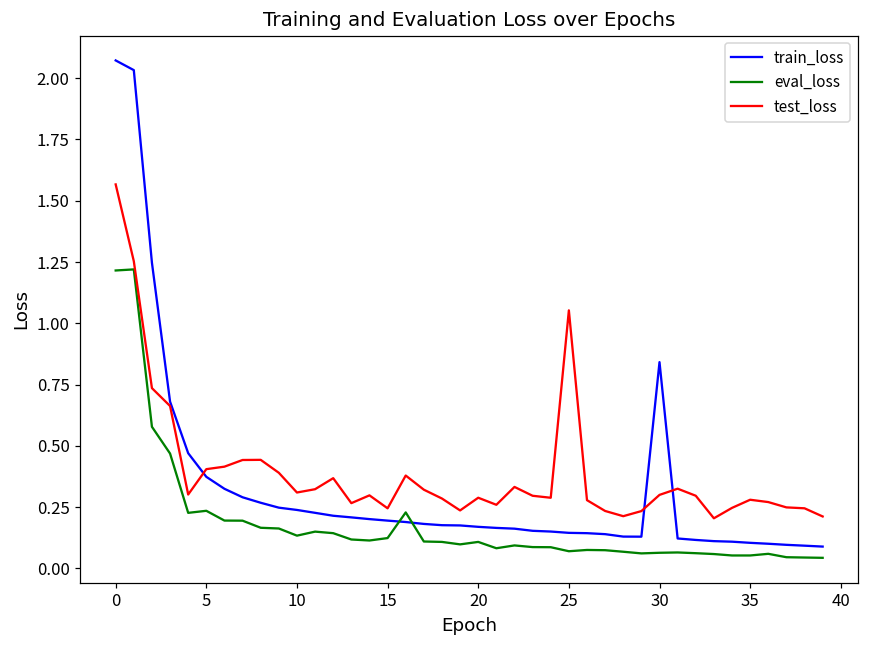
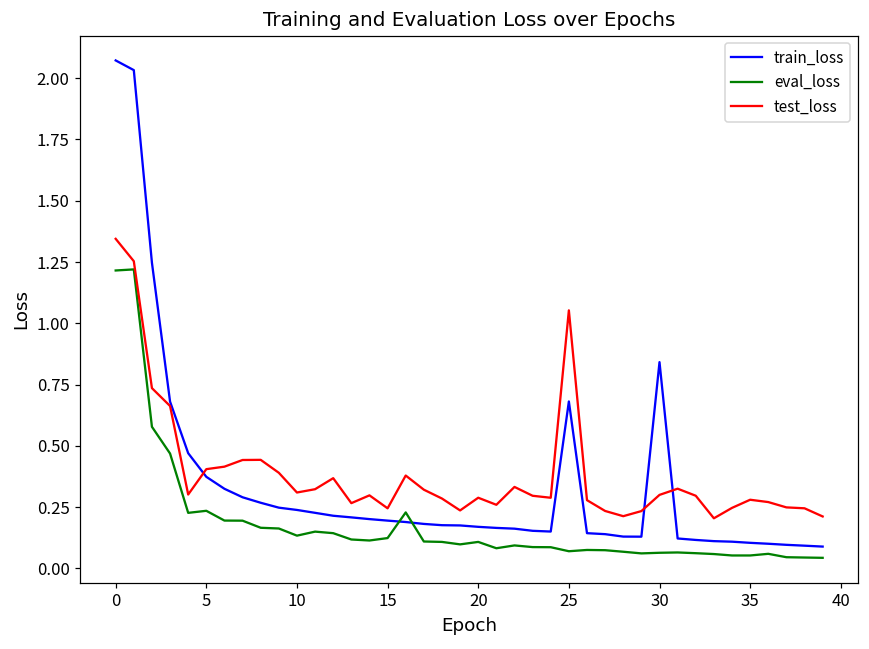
  {
    "train_loss": {
      "0": 2.07,
      "5": 0.37,
      "10": 0.24,
      "15": 0.19,
      "20": 0.17,
-     "25": 0.14,
+     "25": 0.68,
      "30": 0.84,
      "35": 0.10
    },
    "eval_loss": {
      "0": 1.22,
      "5": 0.23,
      "10": 0.13,
      "15": 0.12,
      "20": 0.11,
      "25": 0.07,
      "30": 0.06,
      "35": 0.05
    },
    "test_loss": {
-     "0": 1.57,
+     "0": 1.34,
      "5": 0.40,
      "10": 0.31,
      "15": 0.25,
      "20": 0.29,
      "25": 1.05,
      "30": 0.30,
      "35": 0.28
    }
  }
